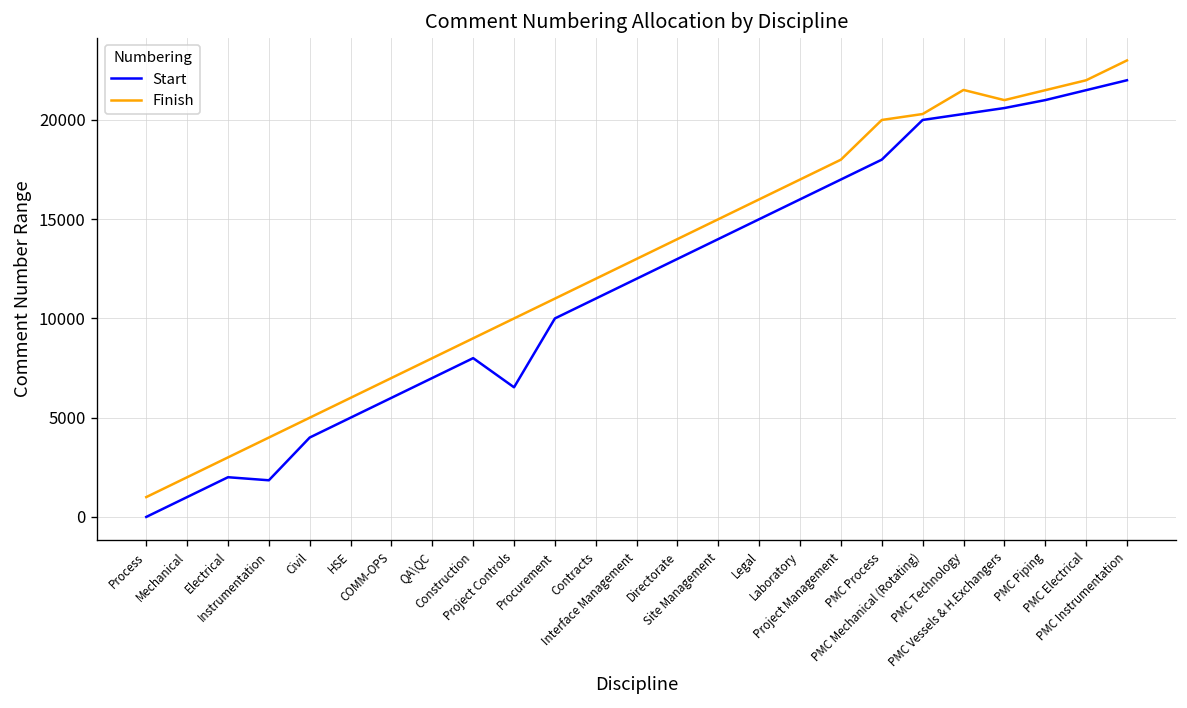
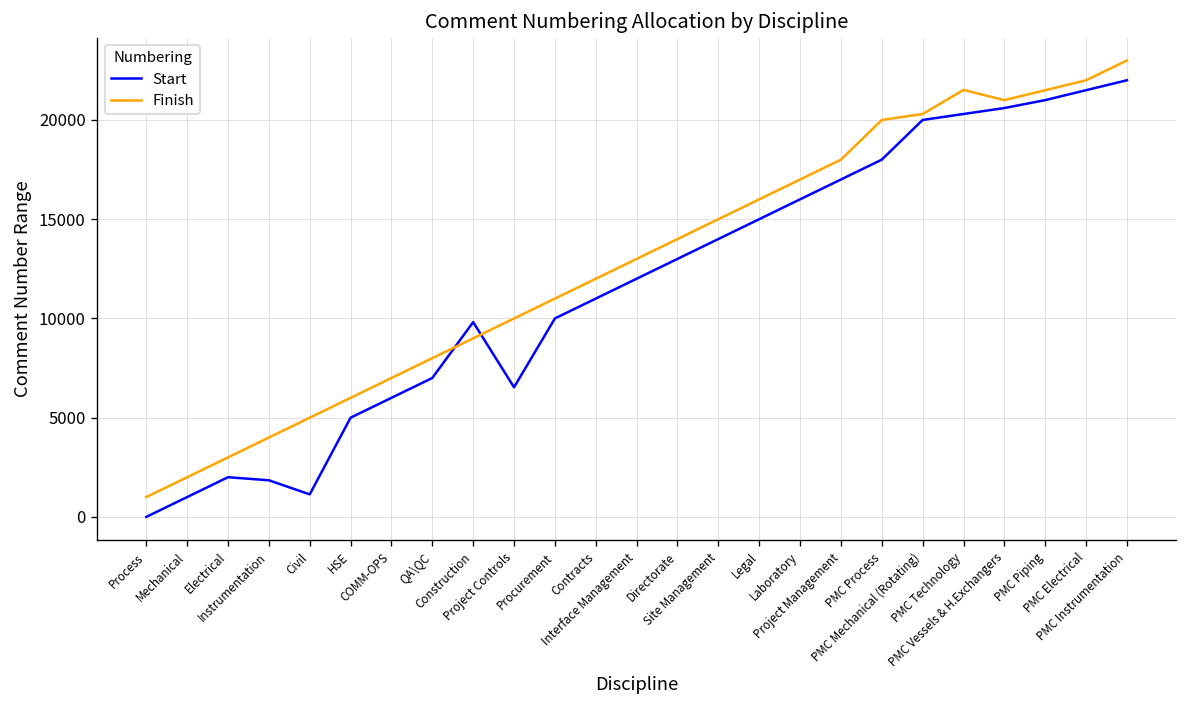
  {
    "Start": {
      "Process": 0,
      "Mechanical": 1000,
      "Electrical": 2000,
      "Instrumentation": 1800,
-     "Civil": 4000,
+     "Civil": 1100,
      "HSE": 5000,
      "COMM-OPS": 6000,
      "QA\\QC": 7000,
-     "Construction": 8000,
+     "Construction": 9800,
      "Project Controls": 6500,
      "Procurement": 10000,
      "Contracts": 11000,
      "Interface Management": 12000,
      "Directorate": 13000,
      "Site Management": 14000,
      "Legal": 15000,
      "Laboratory": 16000,
      "Project Management": 17000,
      "PMC Process": 18000,
      "PMC Mechanical (Rotating)": 20000,
      "PMC Technology": 20300,
      "PMC Vessels & H.Exchangers": 20600,
      "PMC Piping": 21000,
      "PMC Electrical": 21500,
      "PMC Instrumentation": 22000
    },
    "Finish": {
      "Process": 1000,
      "Mechanical": 2000,
      "Electrical": 3000,
      "Instrumentation": 4000,
      "Civil": 5000,
      "HSE": 6000,
      "COMM-OPS": 7000,
      "QA\\QC": 8000,
      "Construction": 9000,
      "Project Controls": 10000,
      "Procurement": 11000,
      "Contracts": 12000,
      "Interface Management": 13000,
      "Directorate": 14000,
      "Site Management": 15000,
      "Legal": 16000,
      "Laboratory": 17000,
      "Project Management": 18000,
      "PMC Process": 20000,
      "PMC Mechanical (Rotating)": 20300,
      "PMC Technology": 21500,
      "PMC Vessels & H.Exchangers": 21000,
      "PMC Piping": 21500,
      "PMC Electrical": 22000,
      "PMC Instrumentation": 23000
    }
  }
